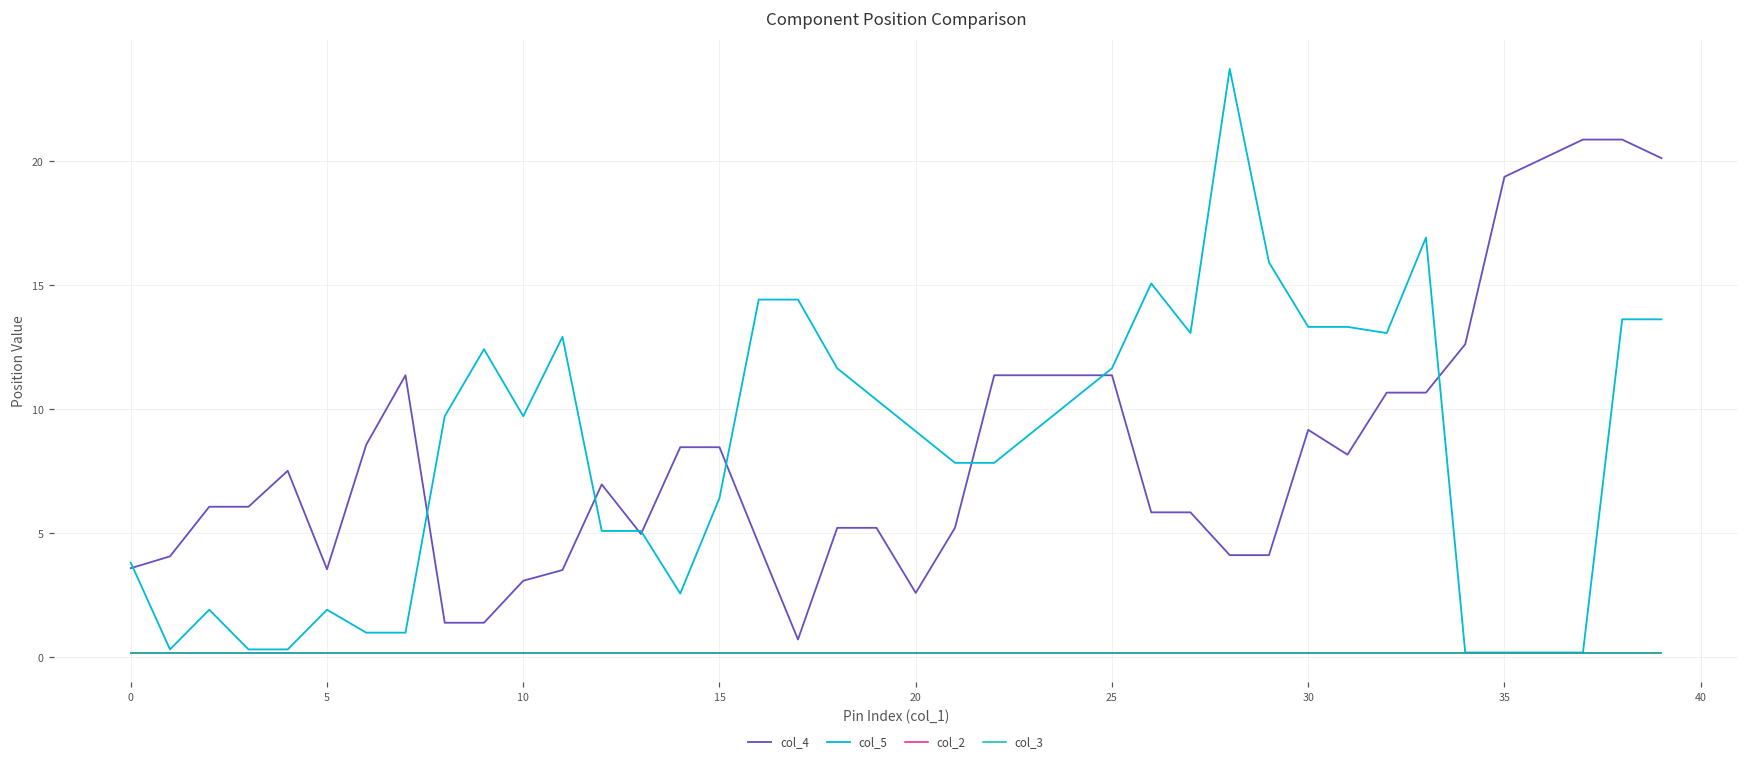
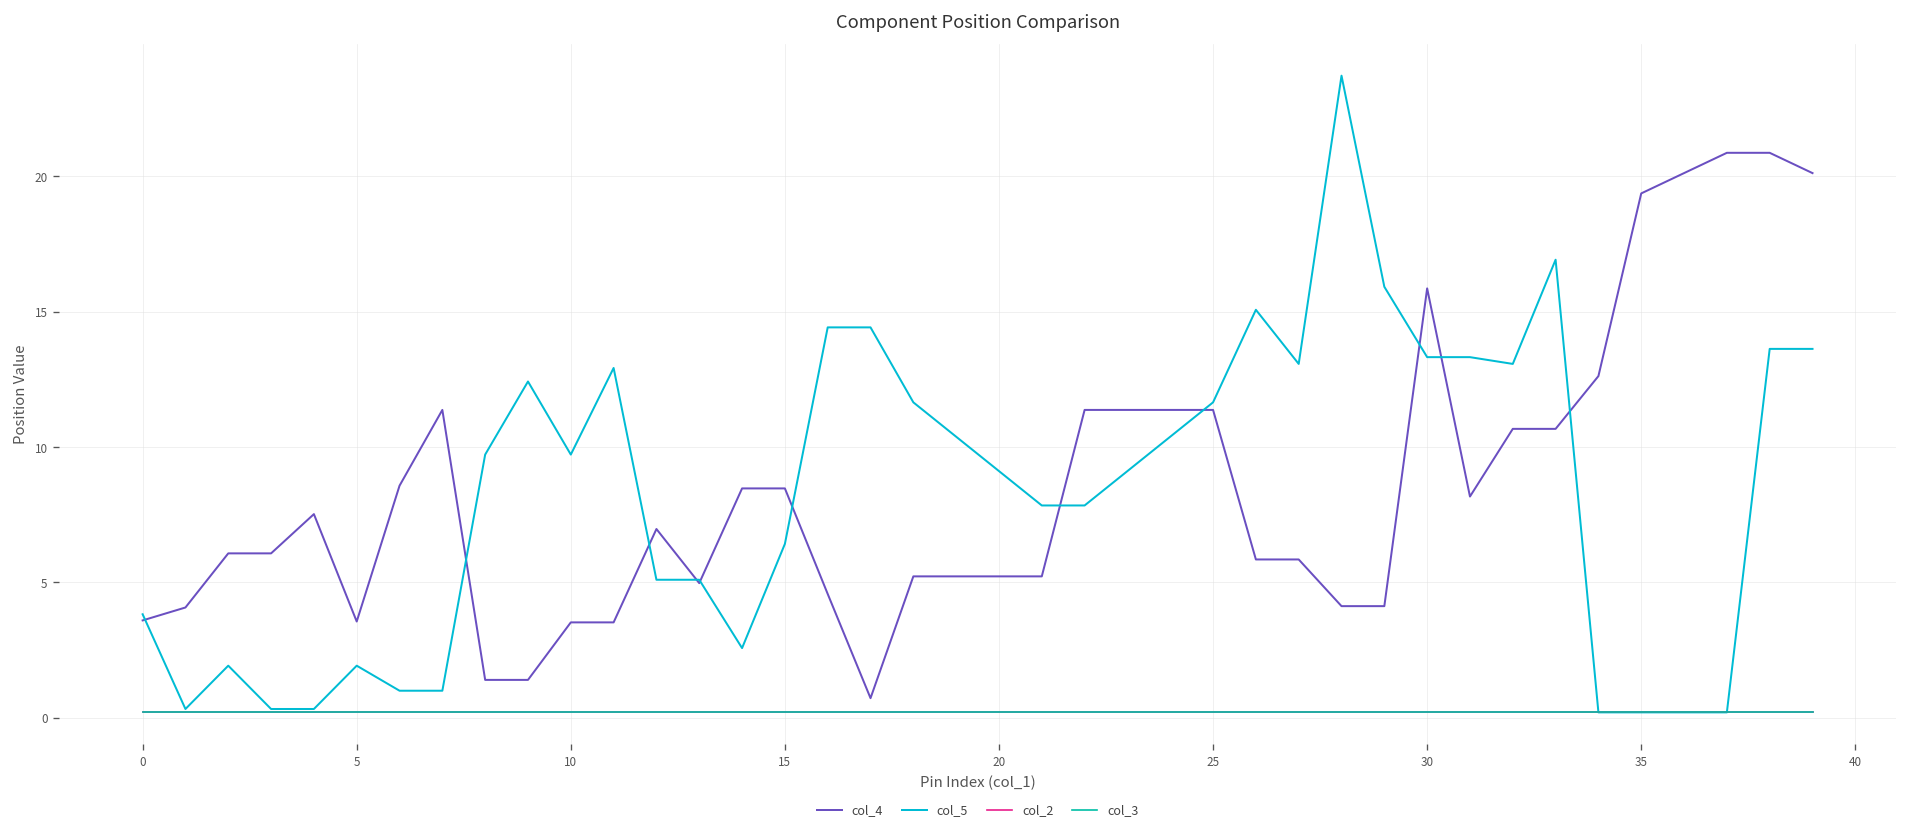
  {
    "col_4": {
      "0": 3.6,
      "5": 3.6,
-     "10": 3.1,
+     "10": 3.5,
      "15": 8.5,
-     "20": 2.6,
+     "20": 5.2,
      "25": 11.4,
-     "30": 9.2,
+     "30": 15.9,
      "35": 19.4
    }
  }
